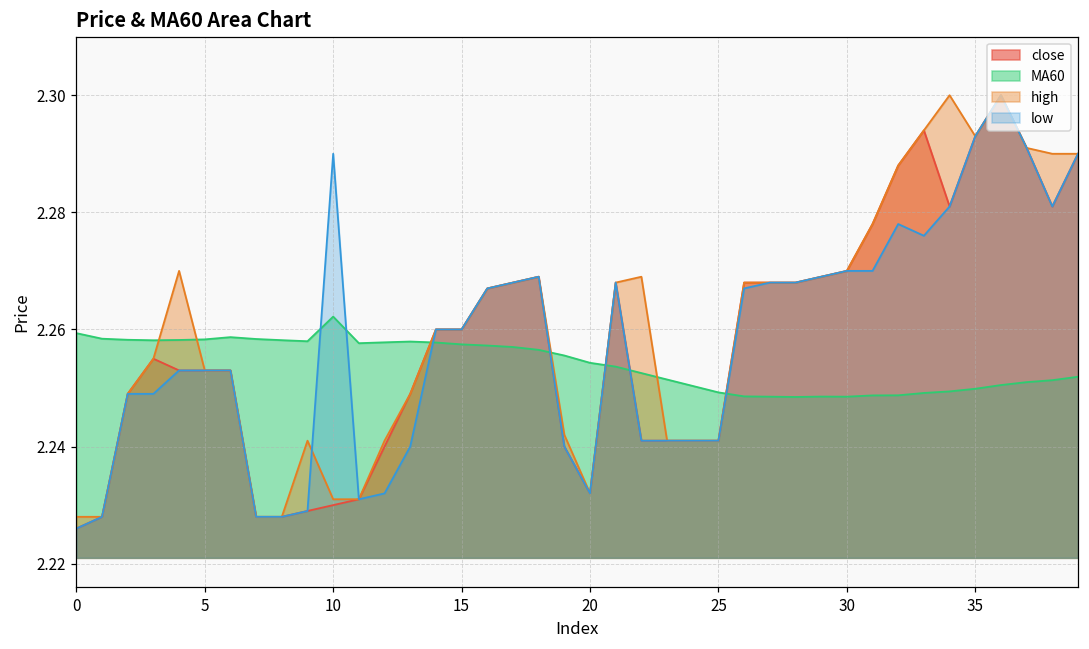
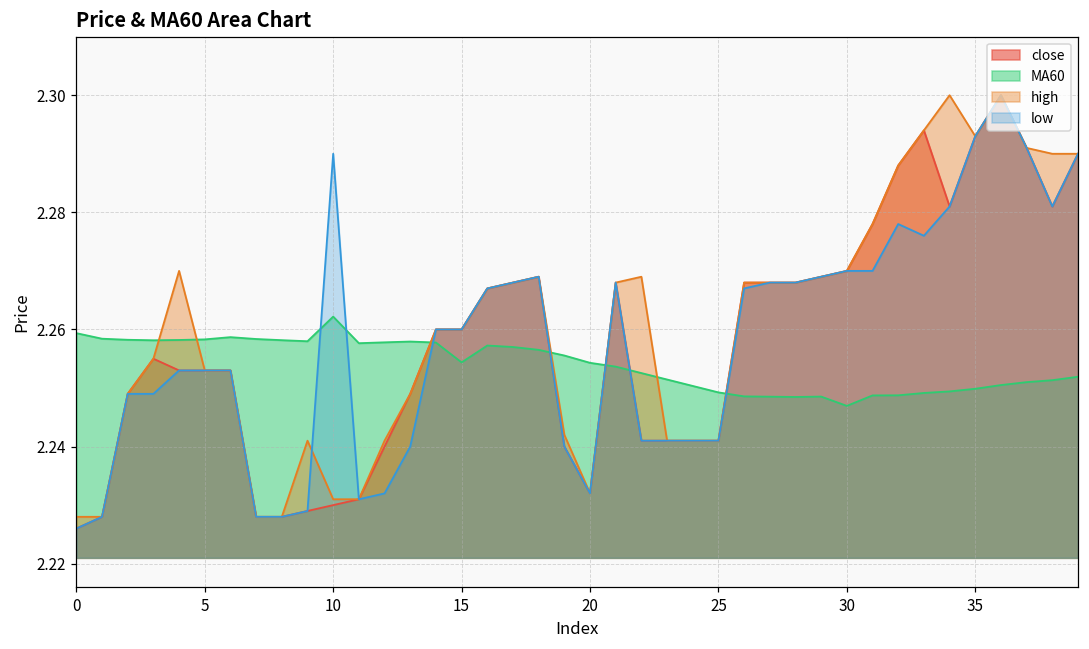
  {
    "MA60": {
      "0": 2.259,
      "5": 2.258,
      "10": 2.262,
-     "15": 2.257,
+     "15": 2.254,
      "20": 2.254,
      "25": 2.249,
-     "30": 2.249,
+     "30": 2.247,
      "35": 2.250
    },
    "low": {
      "10": 2.290
    }
  }
